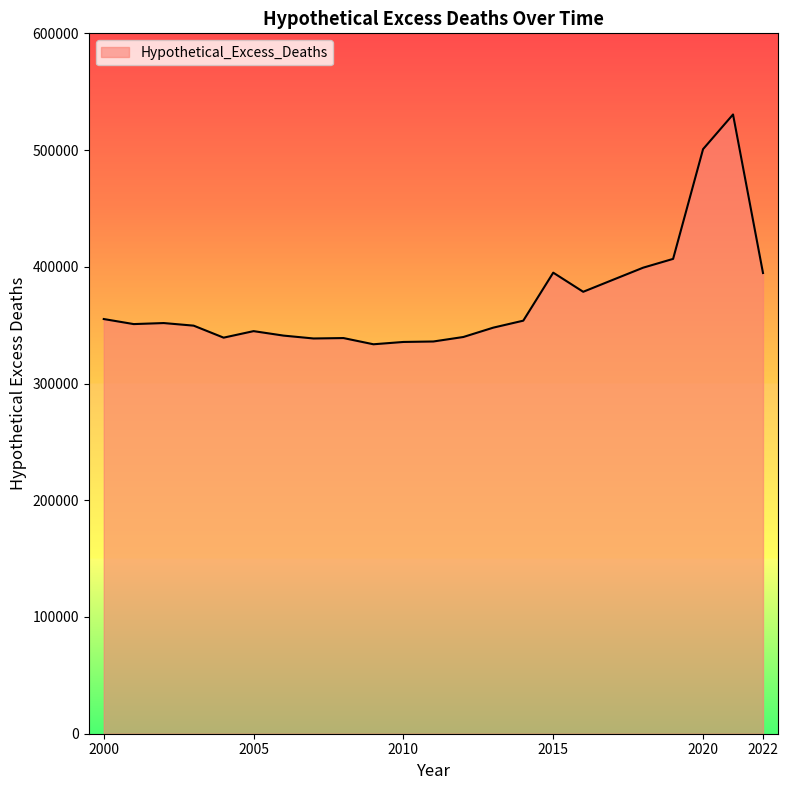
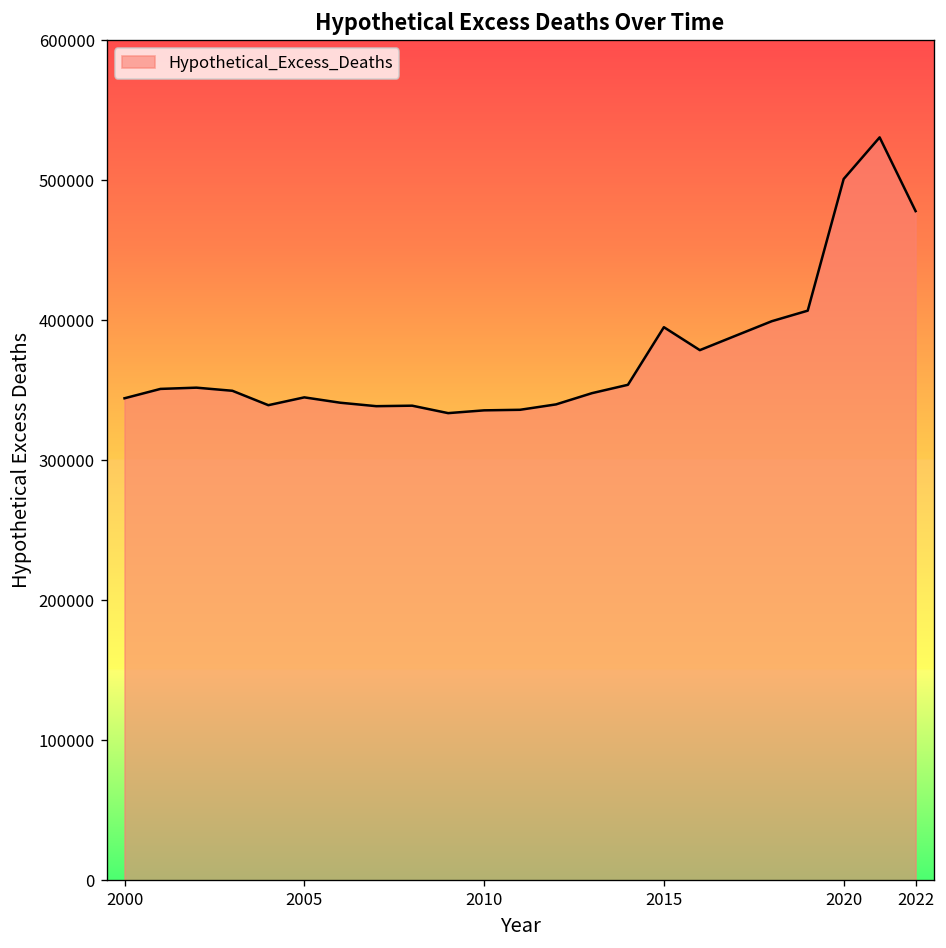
  {
-   "2000": 355000,
+   "2000": 344000,
    "2005": 345000,
    "2010": 336000,
    "2015": 395000,
    "2020": 501000,
-   "2022": 395000
+   "2022": 478000
  }
